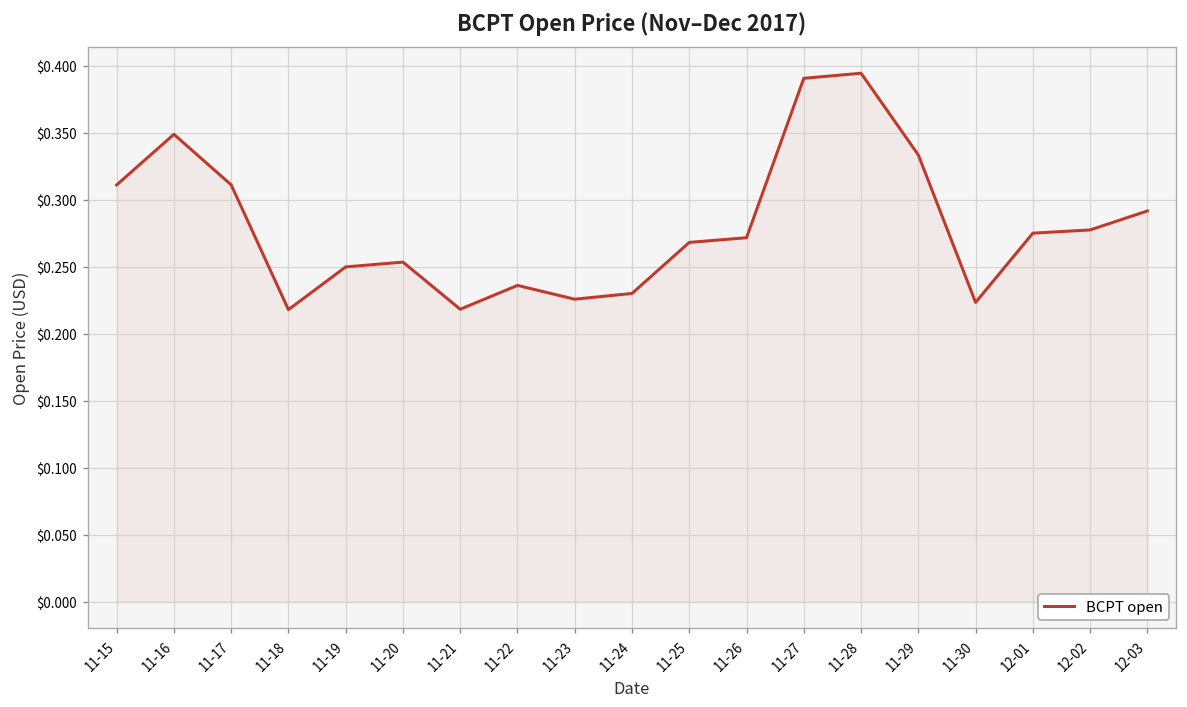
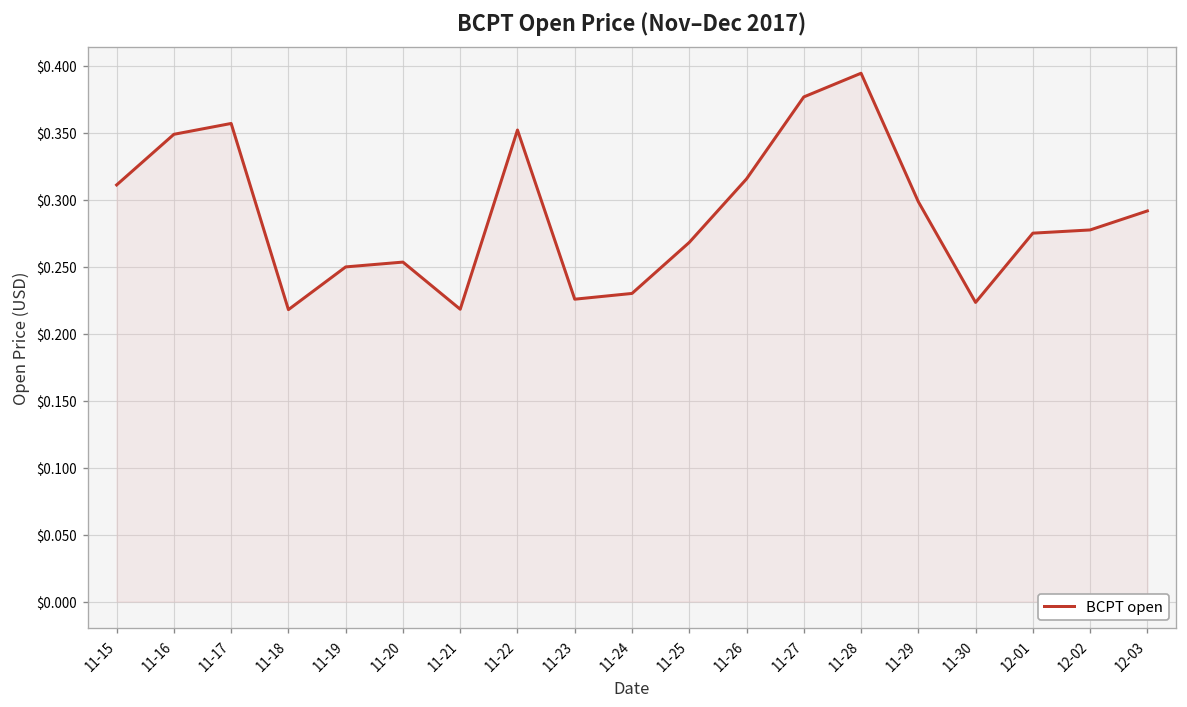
  {
    "11-15": "$0.311",
    "11-16": "$0.349",
-   "11-17": "$0.311",
+   "11-17": "$0.357",
    "11-18": "$0.218",
    "11-19": "$0.250",
    "11-20": "$0.253",
    "11-21": "$0.218",
-   "11-22": "$0.236",
+   "11-22": "$0.352",
    "11-23": "$0.226",
    "11-24": "$0.230",
    "11-25": "$0.268",
-   "11-26": "$0.272",
-   "11-27": "$0.391",
+   "11-26": "$0.316",
+   "11-27": "$0.377",
    "11-28": "$0.394",
-   "11-29": "$0.333",
+   "11-29": "$0.299",
    "11-30": "$0.223",
    "12-01": "$0.275",
    "12-02": "$0.277",
    "12-03": "$0.292"
  }
